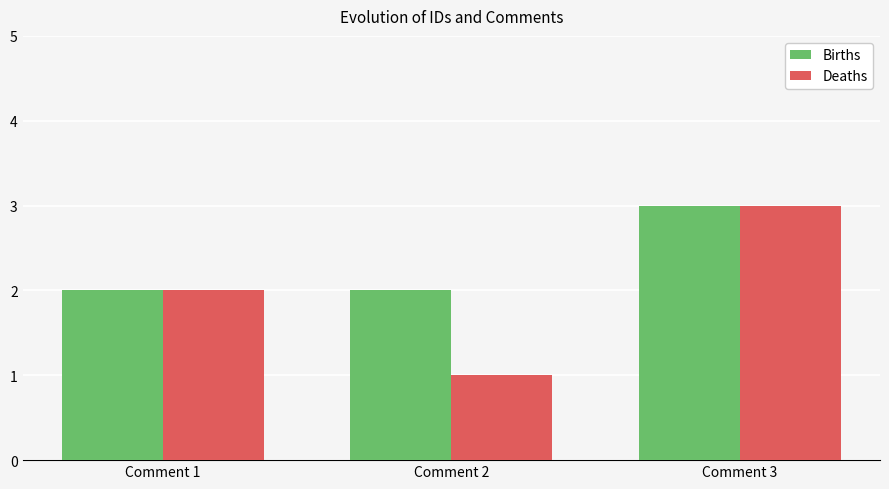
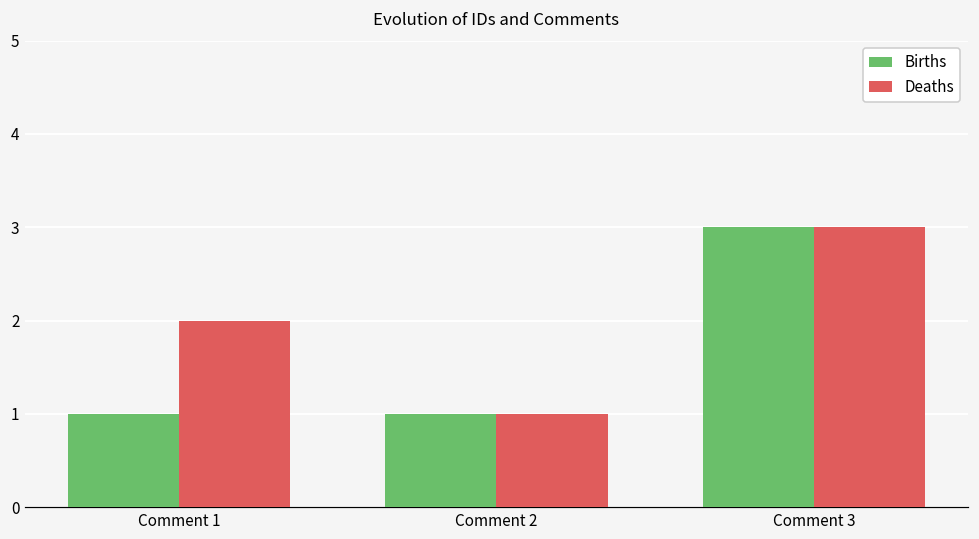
  {
    "Births": {
-     "Comment 1": 2,
-     "Comment 2": 2,
+     "Comment 1": 1,
+     "Comment 2": 1,
      "Comment 3": 3
    },
    "Deaths": {
      "Comment 1": 2,
      "Comment 2": 1,
      "Comment 3": 3
    }
  }
